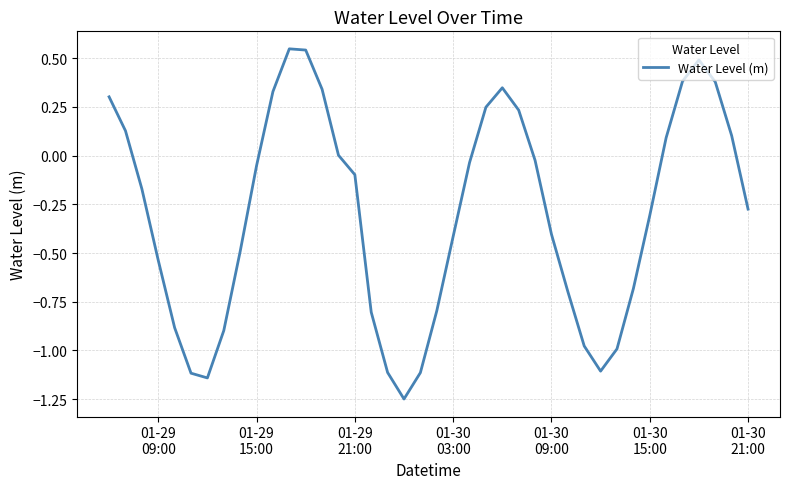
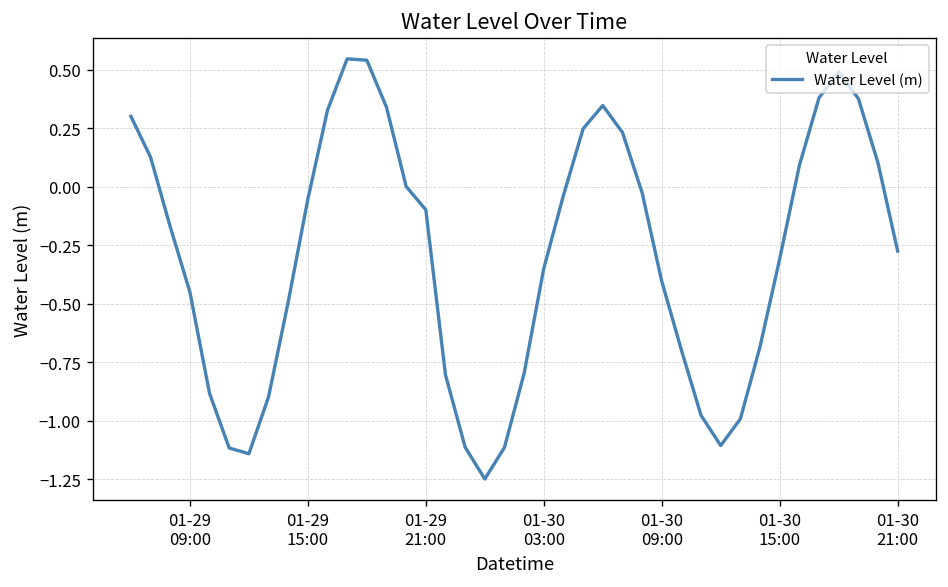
  {
-   "01-29 09:00": -0.54,
+   "01-29 09:00": -0.45,
    "01-29 15:00": -0.05,
    "01-29 21:00": -0.10,
-   "01-30 03:00": -0.42,
+   "01-30 03:00": -0.35,
    "01-30 09:00": -0.40,
    "01-30 15:00": -0.31,
    "01-30 21:00": -0.27
  }
